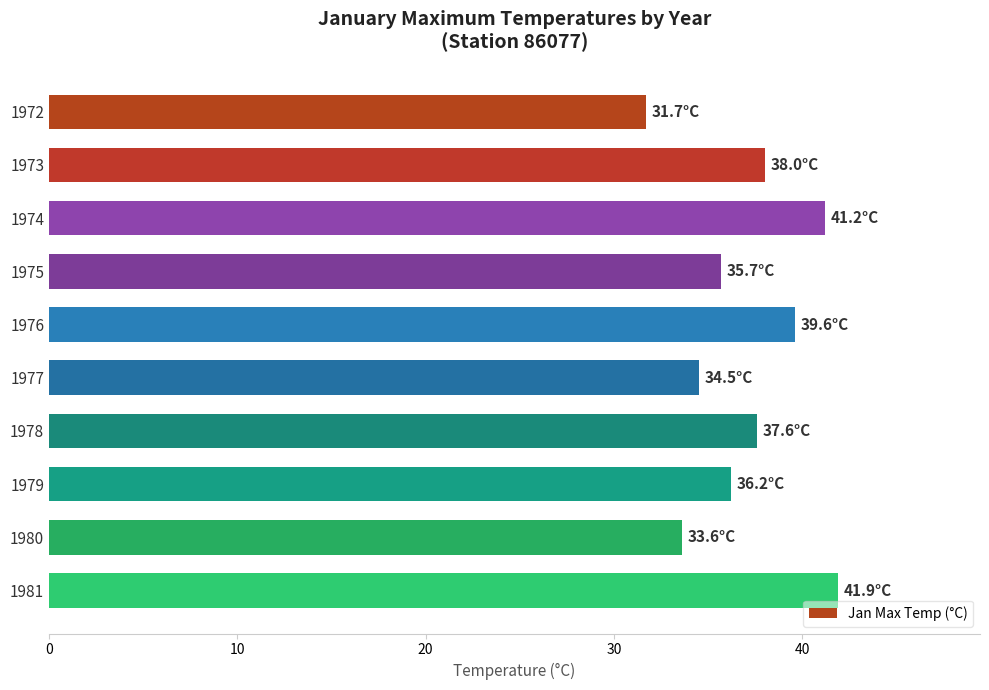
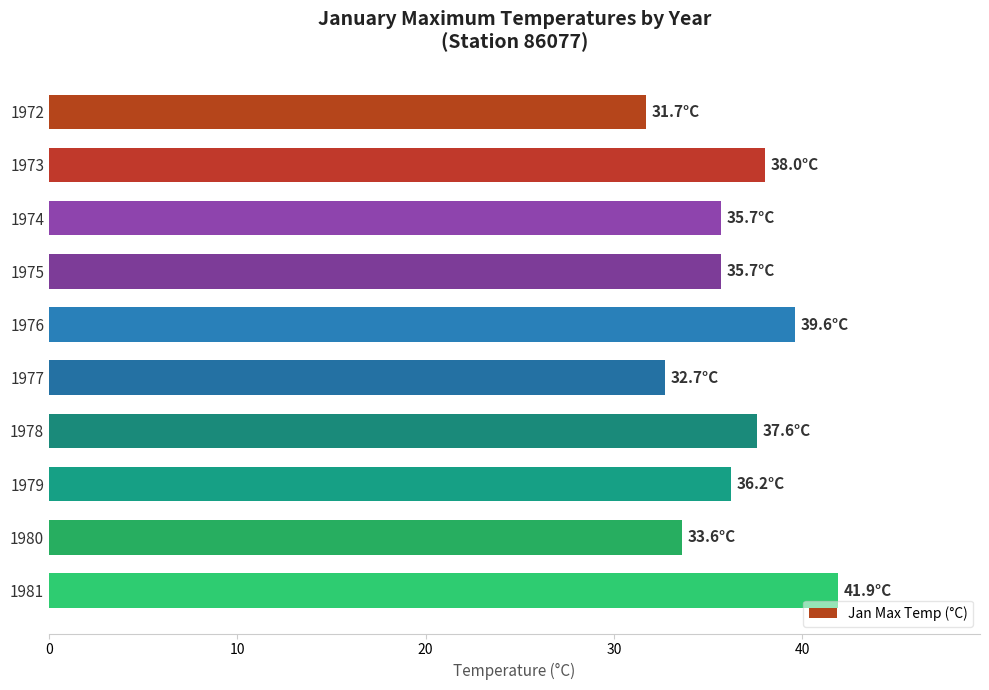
  {
    "1972": "31.7°C",
    "1973": "38.0°C",
-   "1974": "41.2°C",
+   "1974": "35.7°C",
    "1975": "35.7°C",
    "1976": "39.6°C",
-   "1977": "34.5°C",
+   "1977": "32.7°C",
    "1978": "37.6°C",
    "1979": "36.2°C",
    "1980": "33.6°C",
    "1981": "41.9°C"
  }
